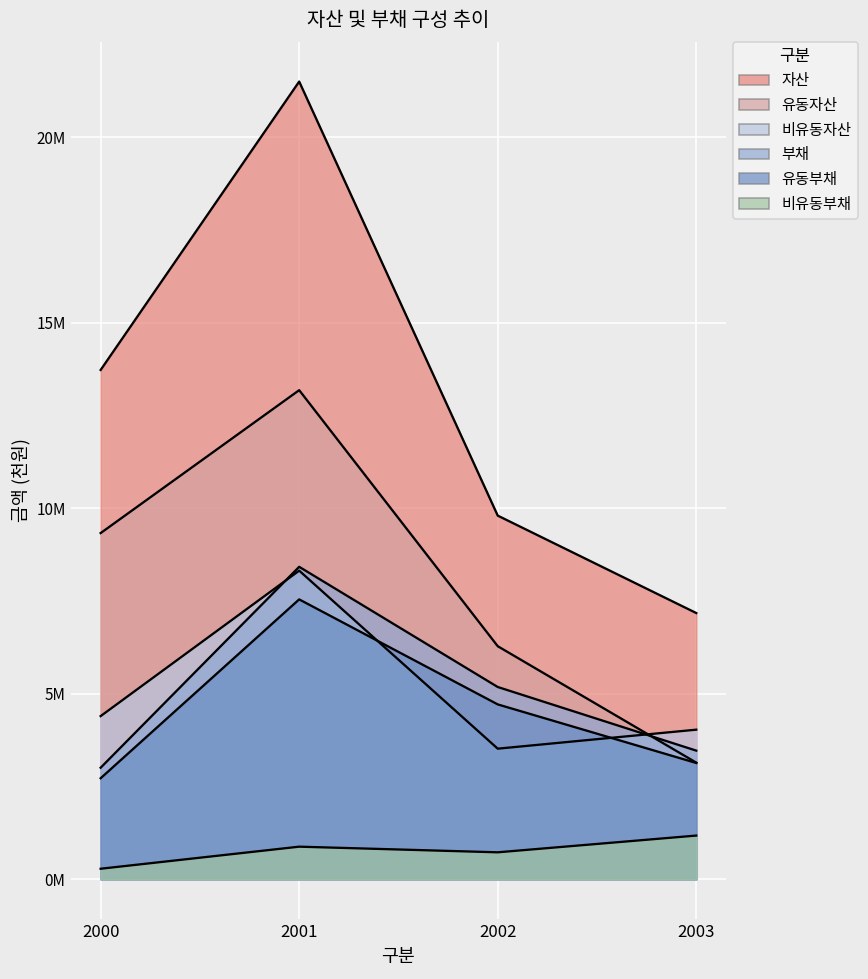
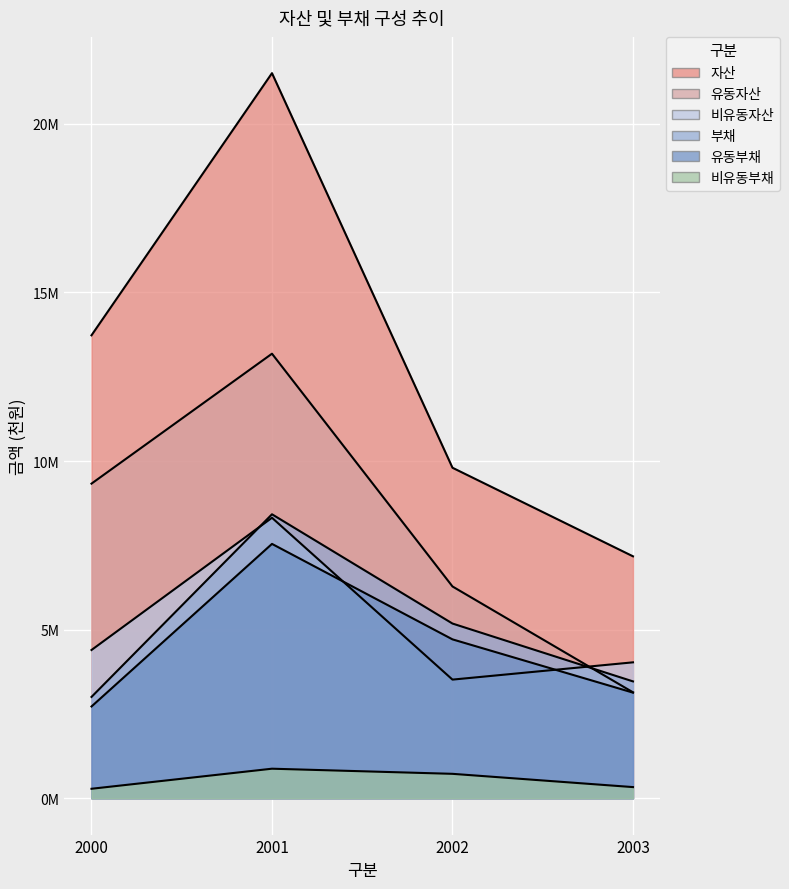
  {
    "비유동부채": {
      "2000": 300000,
      "2001": 900000,
      "2002": 700000,
-     "2003": 1200000
+     "2003": 300000
    }
  }
